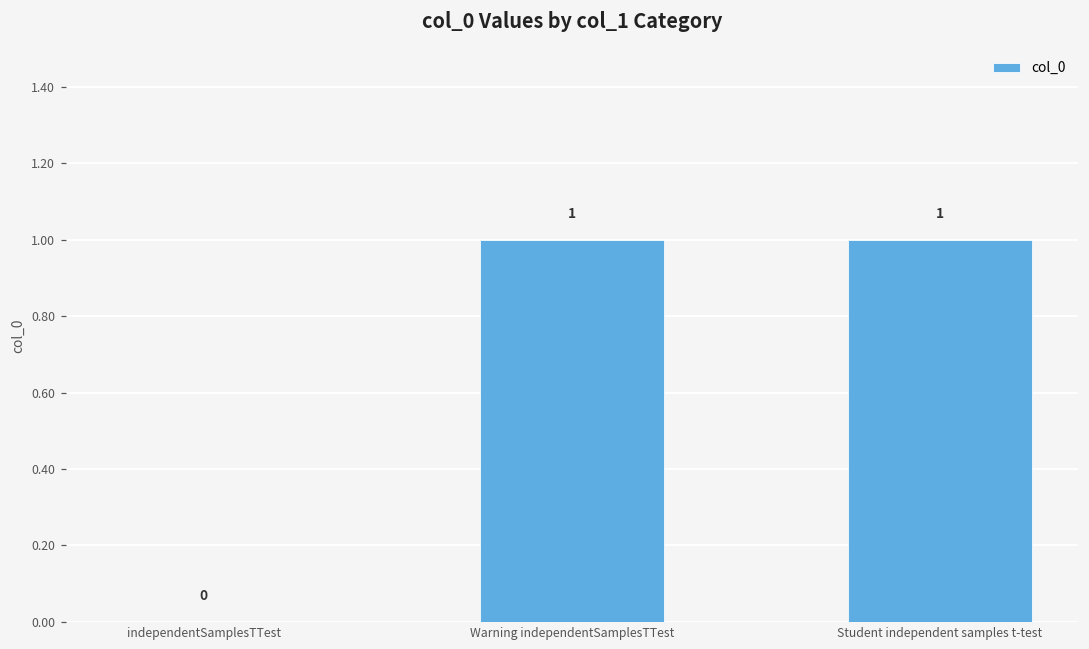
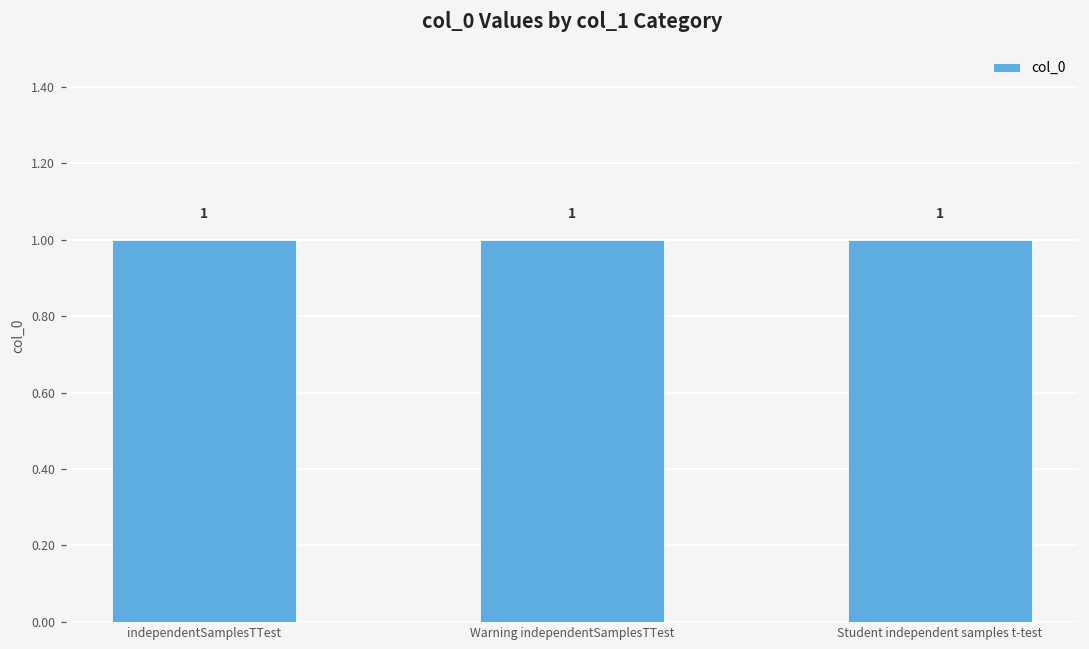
  {
-   "independentSamplesTTest": 0,
+   "independentSamplesTTest": 1,
    "Warning independentSamplesTTest": 1,
    "Student independent samples t-test": 1
  }
